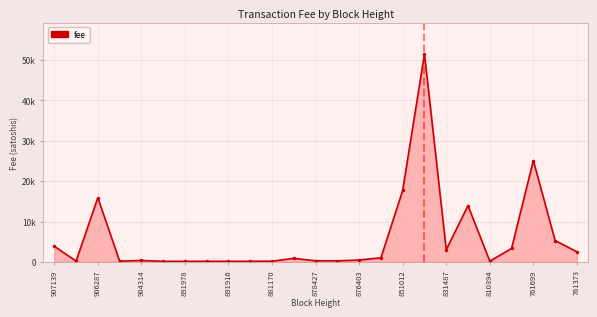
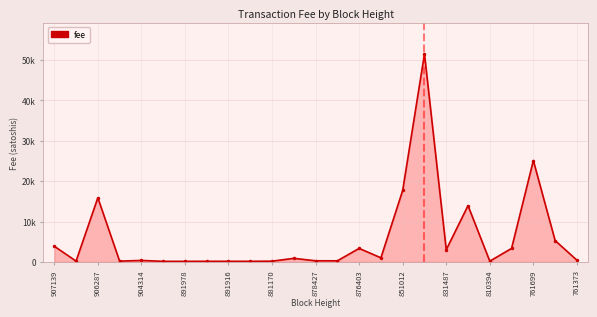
  {
    "907139": 4000,
    "906287": 16000,
    "904314": 0,
    "891978": 0,
    "891916": 0,
    "881170": 0,
    "878427": 0,
-   "876403": 0,
+   "876403": 3000,
    "851012": 18000,
    "831487": 3000,
    "810394": 0,
    "761699": 25000,
-   "761373": 3000
+   "761373": 0
  }
